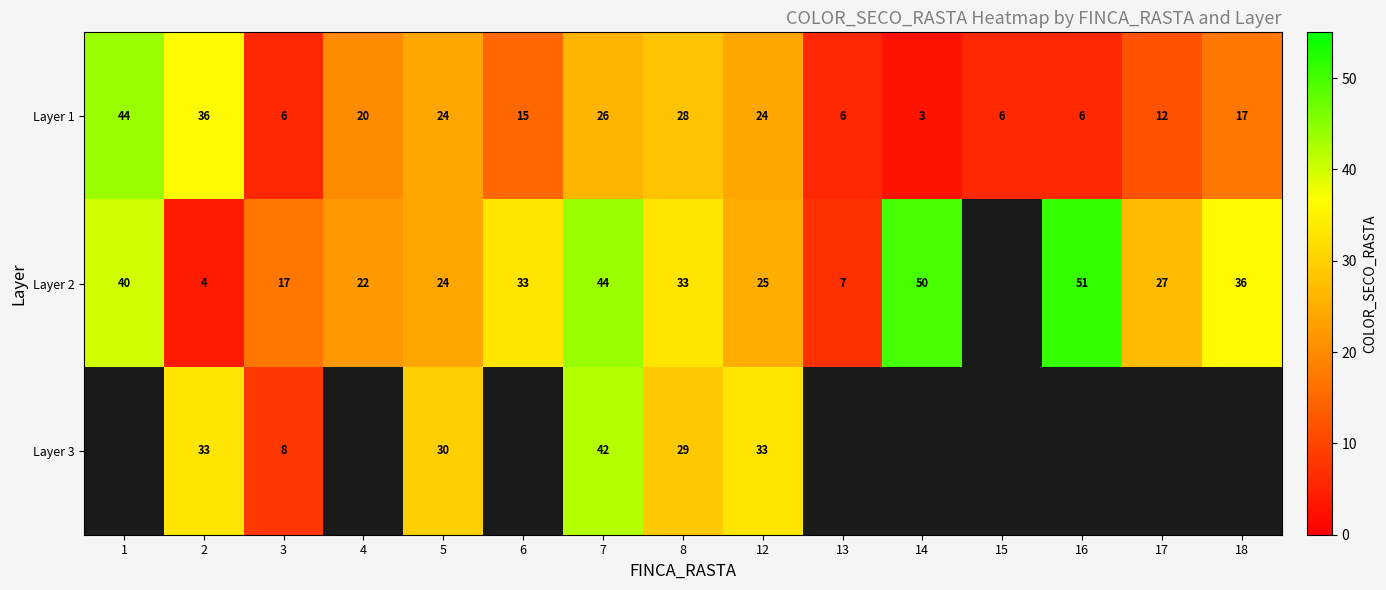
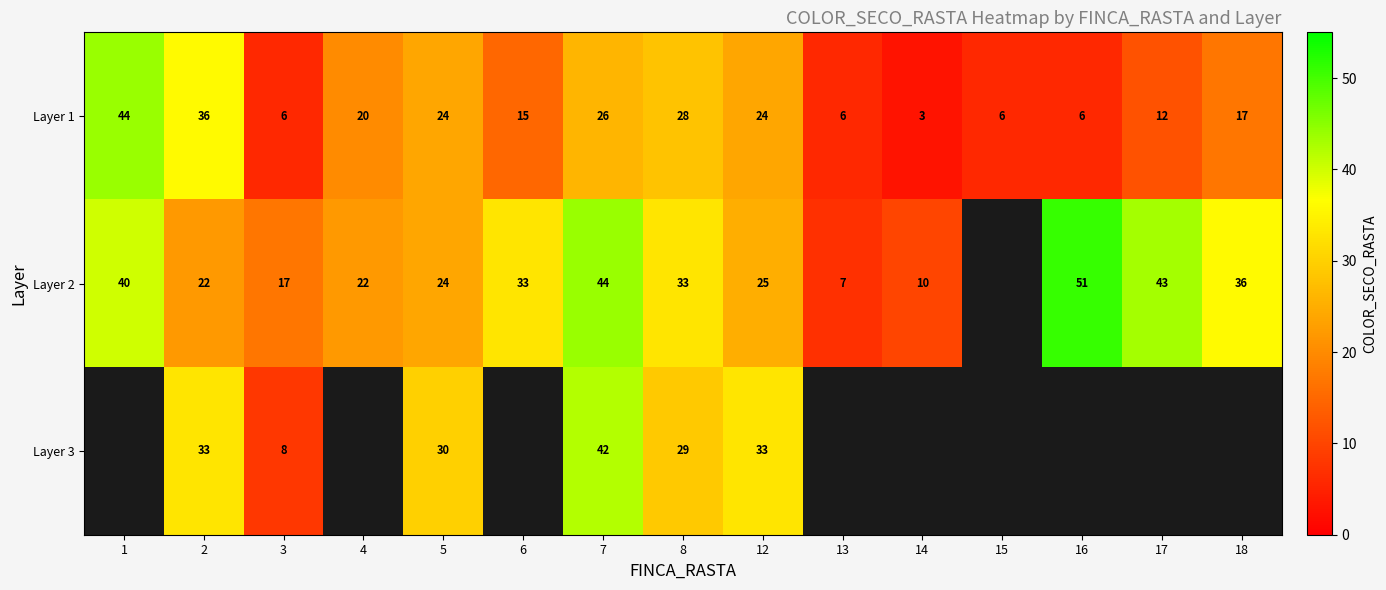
  {
    "Layer 1": {
      "1": 44,
      "2": 36,
      "3": 6,
      "4": 20,
      "5": 24,
      "6": 15,
      "7": 26,
      "8": 28,
      "12": 24,
      "13": 6,
      "14": 3,
      "15": 6,
      "16": 6,
      "17": 12,
      "18": 17
    },
    "Layer 2": {
      "1": 40,
-     "2": 4,
+     "2": 22,
      "3": 17,
      "4": 22,
      "5": 24,
      "6": 33,
      "7": 44,
      "8": 33,
      "12": 25,
      "13": 7,
-     "14": 50,
+     "14": 10,
      "16": 51,
-     "17": 27,
+     "17": 43,
      "18": 36
    },
    "Layer 3": {
      "2": 33,
      "3": 8,
      "5": 30,
      "7": 42,
      "8": 29,
      "12": 33
    }
  }
